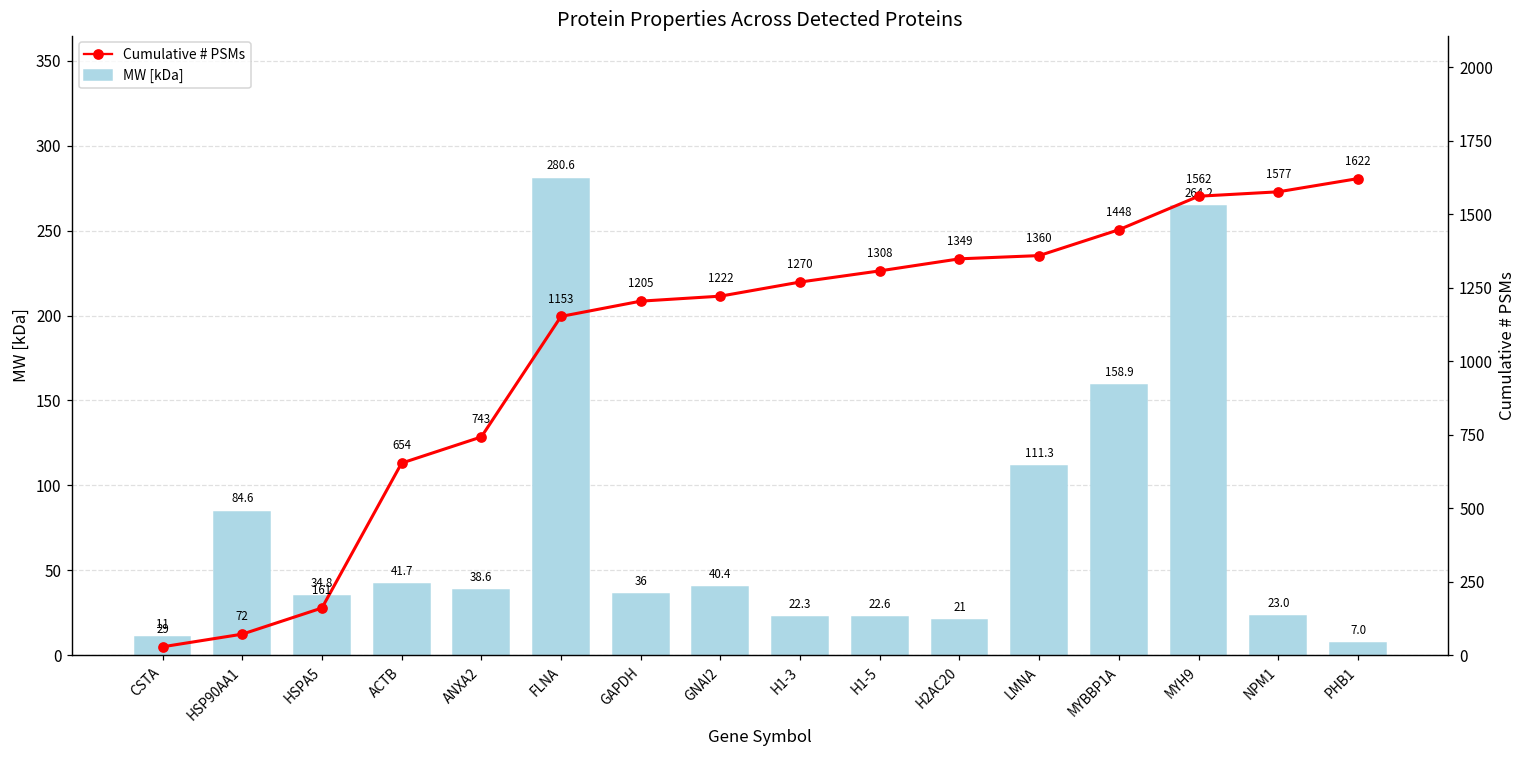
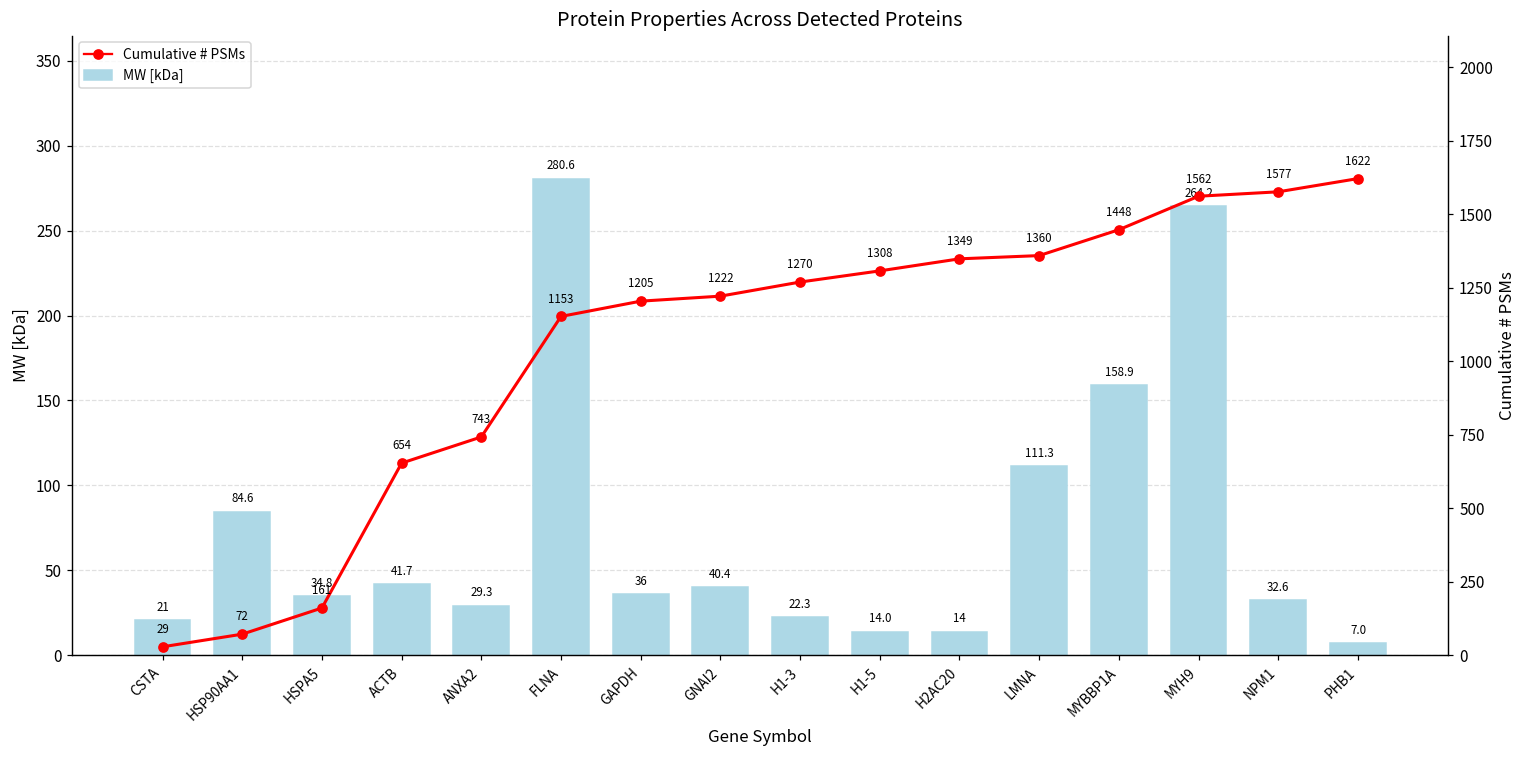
  {
    "MW [kDa]": {
-     "CSTA": 11,
+     "CSTA": 21,
      "HSP90AA1": 84.6,
      "ACTB": 41.7,
-     "ANXA2": 38.6,
+     "ANXA2": 29.3,
      "FLNA": 280.6,
      "GAPDH": 36,
      "GNAI2": 40.4,
      "H1-3": 22.3,
-     "H1-5": 22.6,
-     "H2AC20": 21,
+     "H1-5": 14.0,
+     "H2AC20": 14,
      "LMNA": 111.3,
      "MYBBP1A": 158.9,
-     "NPM1": 23.0,
+     "NPM1": 32.6,
      "PHB1": 7.0
    },
    "Cumulative # PSMs": {
      "HSP90AA1": 72,
      "ACTB": 654,
      "ANXA2": 743,
      "FLNA": 1153,
      "GAPDH": 1205,
      "GNAI2": 1222,
      "H1-3": 1270,
      "H1-5": 1308,
      "H2AC20": 1349,
      "LMNA": 1360,
      "MYBBP1A": 1448,
      "MYH9": 1562,
      "NPM1": 1577,
      "PHB1": 1622
    }
  }
